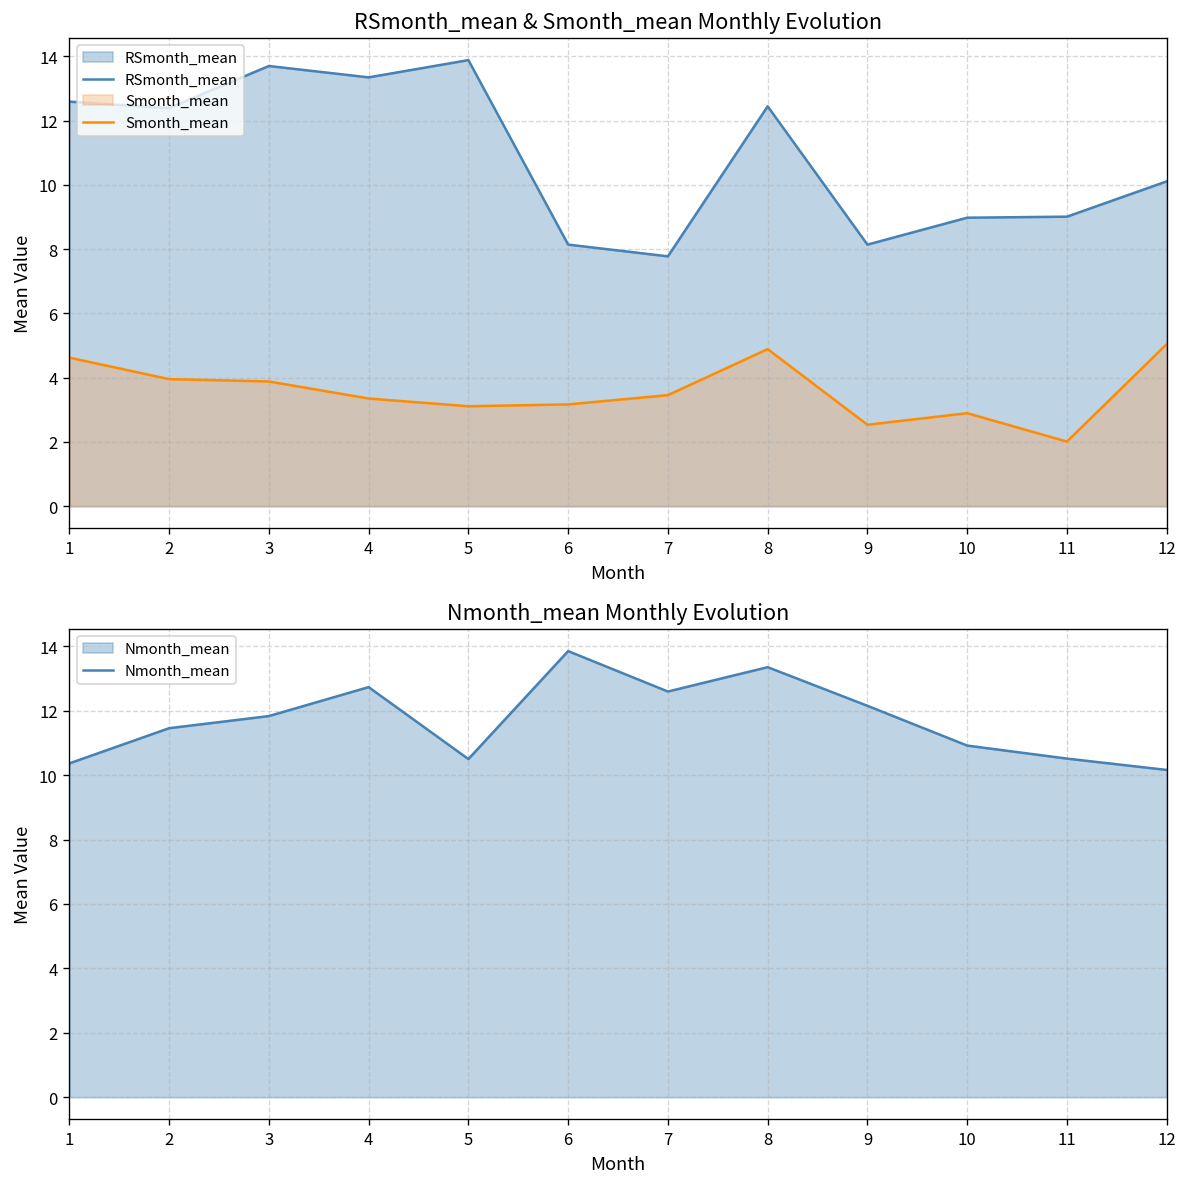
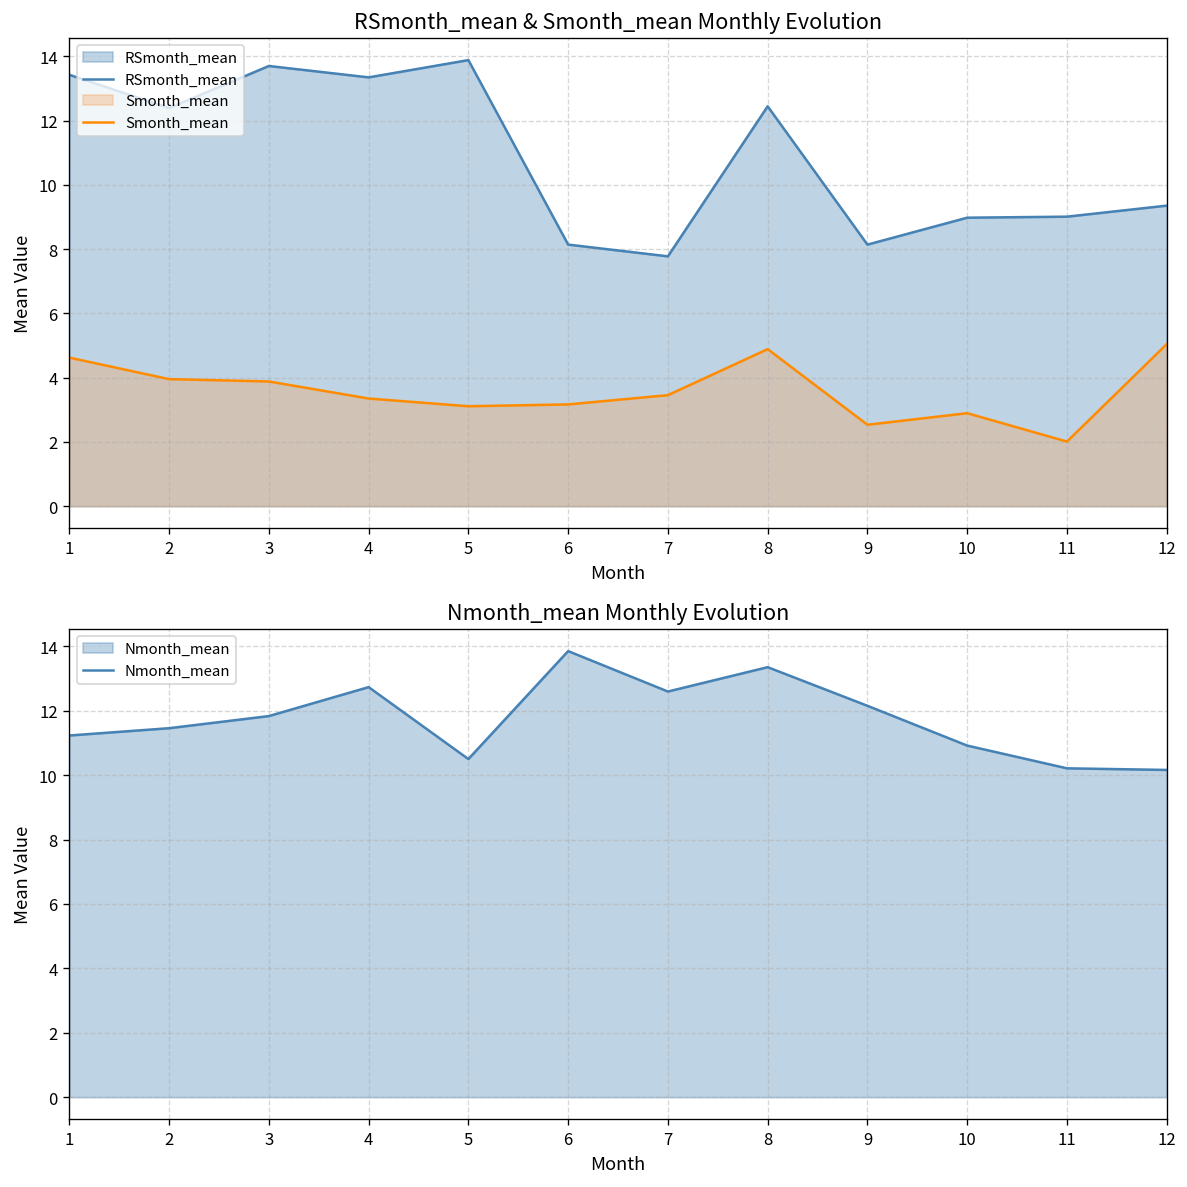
  {
    "RSmonth_mean & Smonth_mean Monthly Evolution": {
      "RSmonth_mean": {
-       "1": 12.6,
+       "1": 13.4,
        "3": 13.7,
        "4": 13.3,
        "5": 13.9,
        "6": 8.1,
        "7": 7.8,
        "8": 12.4,
        "9": 8.1,
        "10": 9.0,
        "11": 9.0,
-       "12": 10.1
+       "12": 9.4
      }
    },
    "Nmonth_mean Monthly Evolution": {
-     "1": 10.4,
+     "1": 11.2,
      "2": 11.5,
      "3": 11.8,
      "4": 12.7,
      "5": 10.5,
      "6": 13.9,
      "7": 12.6,
      "8": 13.4,
      "9": 12.2,
      "10": 10.9,
-     "11": 10.5,
+     "11": 10.2,
      "12": 10.2
    }
  }
